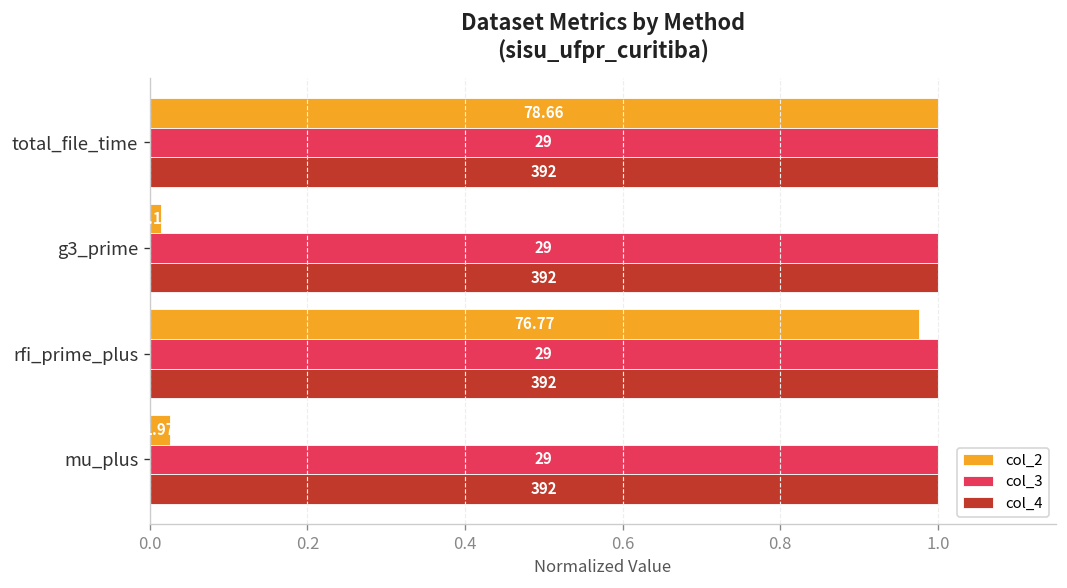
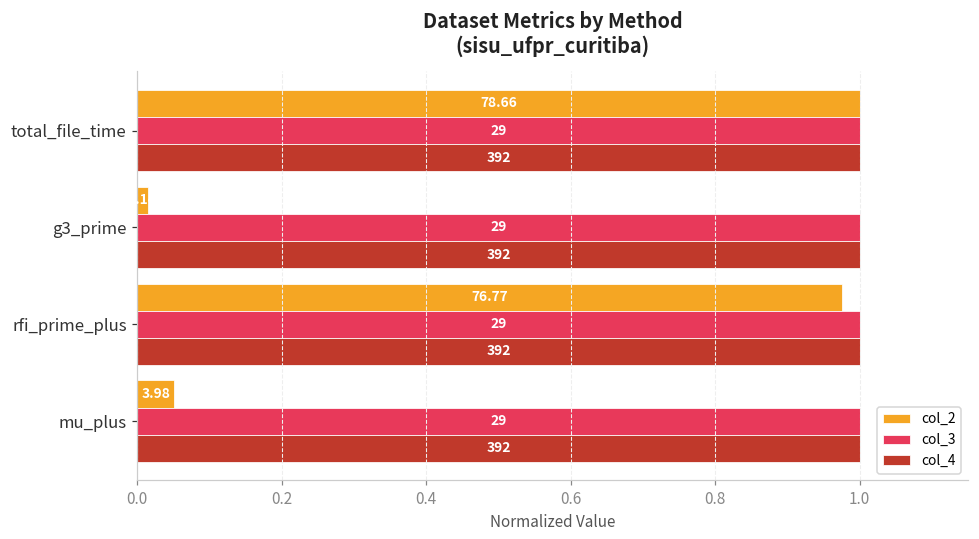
  {
    "col_2": {
-     "mu_plus": 1.97
+     "mu_plus": 3.98
    }
  }
